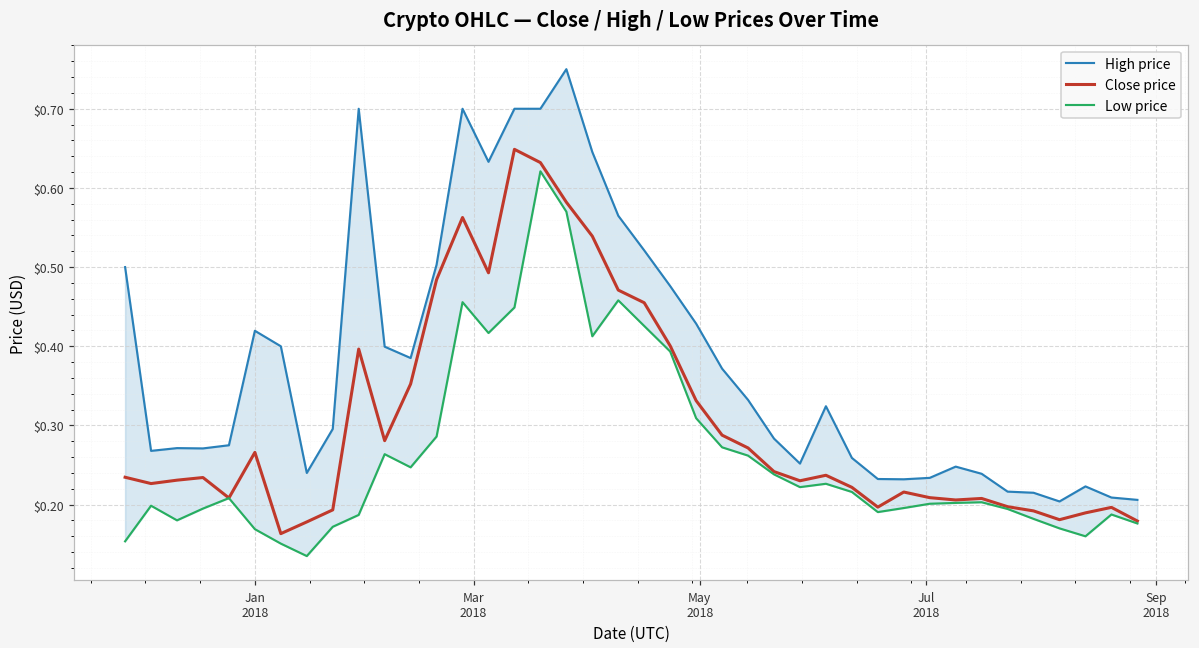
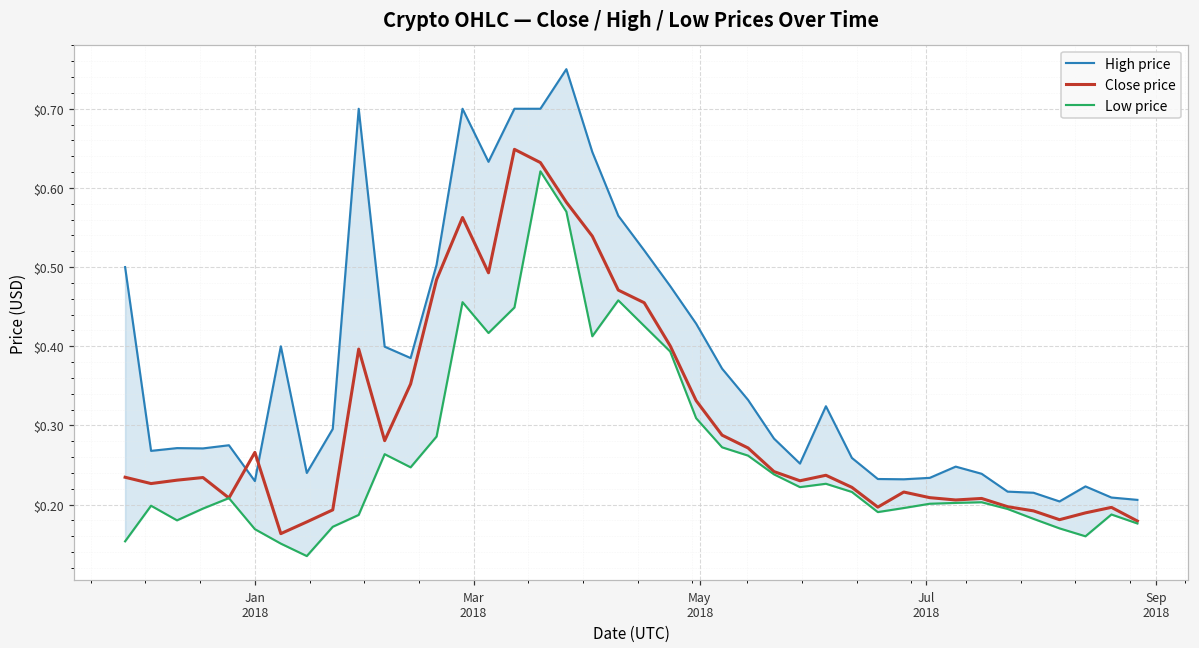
  {
    "High price": {
-     "Jan 2018": "$0.42"
+     "Jan 2018": "$0.23"
    },
    "Close price": {
      "Jan 2018": "$0.27"
    },
    "Low price": {
      "Jan 2018": "$0.17"
    }
  }
